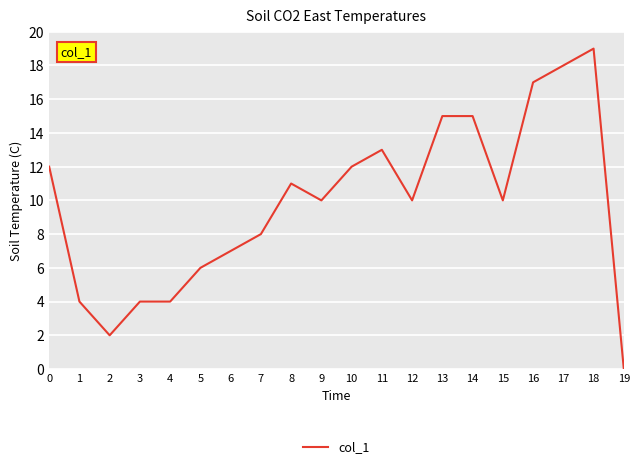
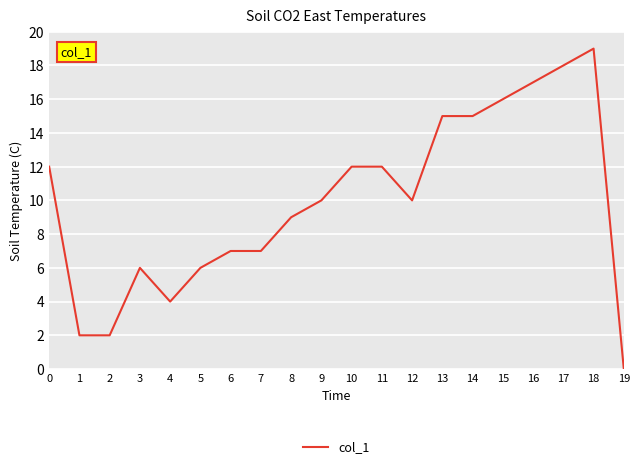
  {
    "0": 12,
-   "1": 4,
+   "1": 2,
    "2": 2,
-   "3": 4,
+   "3": 6,
    "4": 4,
    "5": 6,
    "6": 7,
-   "7": 8,
-   "8": 11,
+   "7": 7,
+   "8": 9,
    "9": 10,
    "10": 12,
-   "11": 13,
+   "11": 12,
    "12": 10,
    "13": 15,
    "14": 15,
-   "15": 10,
+   "15": 16,
    "16": 17,
    "17": 18,
    "18": 19,
    "19": 0
  }
